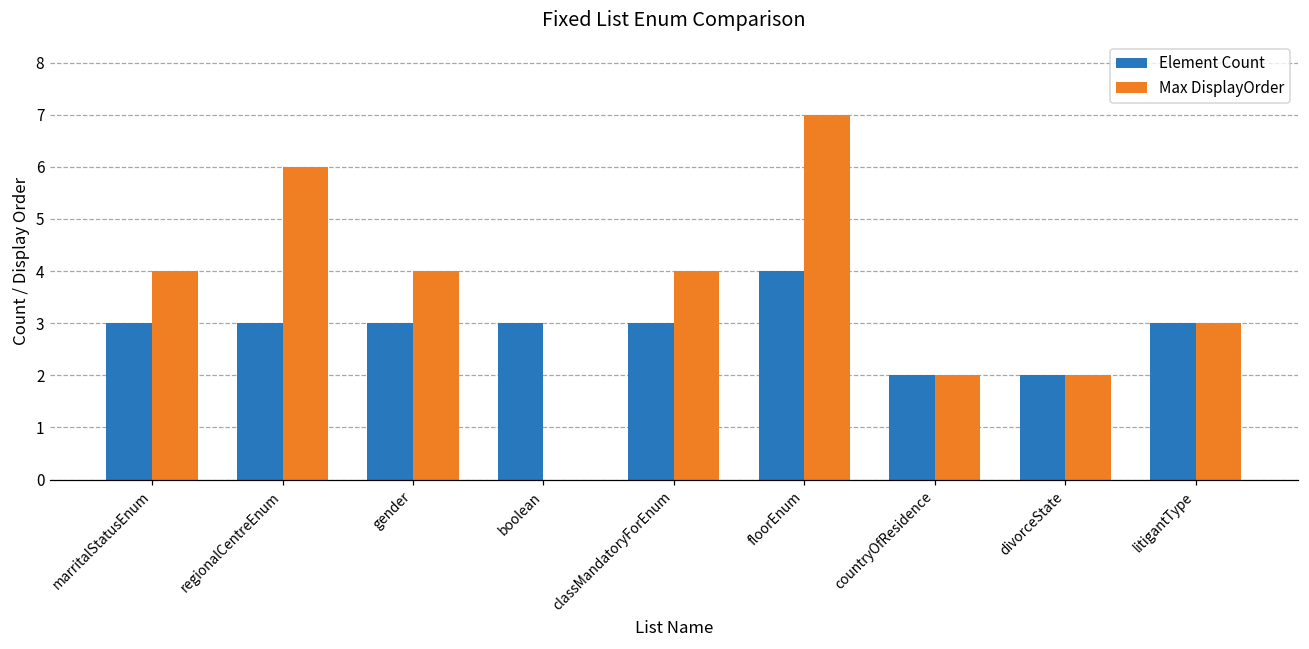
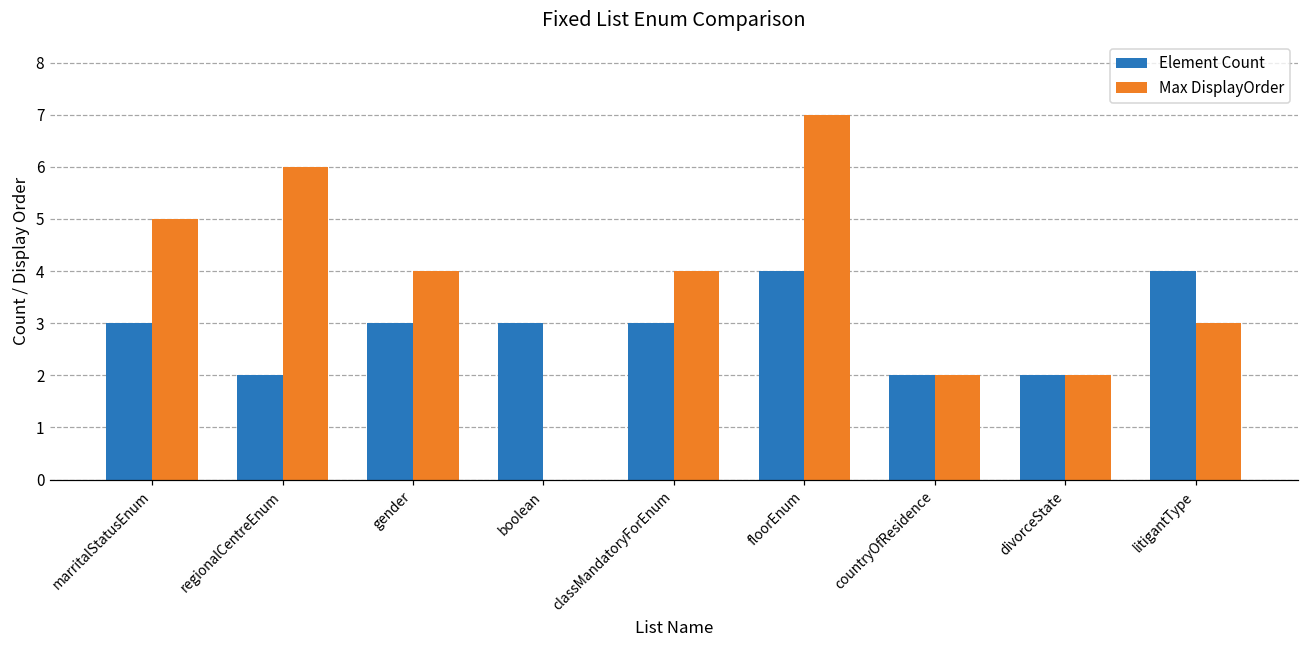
  {
    "Element Count": {
      "marritalStatusEnum": 3,
-     "regionalCentreEnum": 3,
+     "regionalCentreEnum": 2,
      "gender": 3,
      "boolean": 3,
      "classMandatoryForEnum": 3,
      "floorEnum": 4,
      "countryOfResidence": 2,
      "divorceState": 2,
-     "litigantType": 3
+     "litigantType": 4
    },
    "Max DisplayOrder": {
-     "marritalStatusEnum": 4,
+     "marritalStatusEnum": 5,
      "regionalCentreEnum": 6,
      "gender": 4,
      "boolean": 0,
      "classMandatoryForEnum": 4,
      "floorEnum": 7,
      "countryOfResidence": 2,
      "divorceState": 2,
      "litigantType": 3
    }
  }
